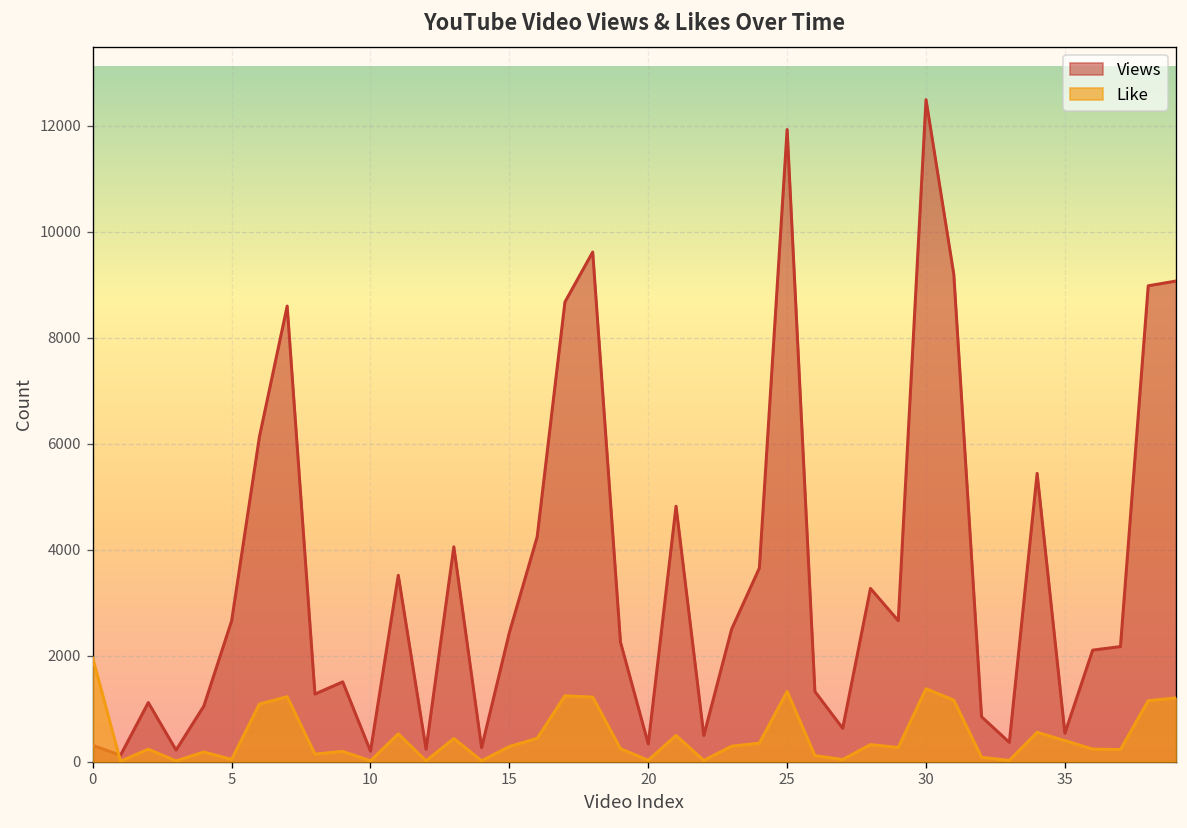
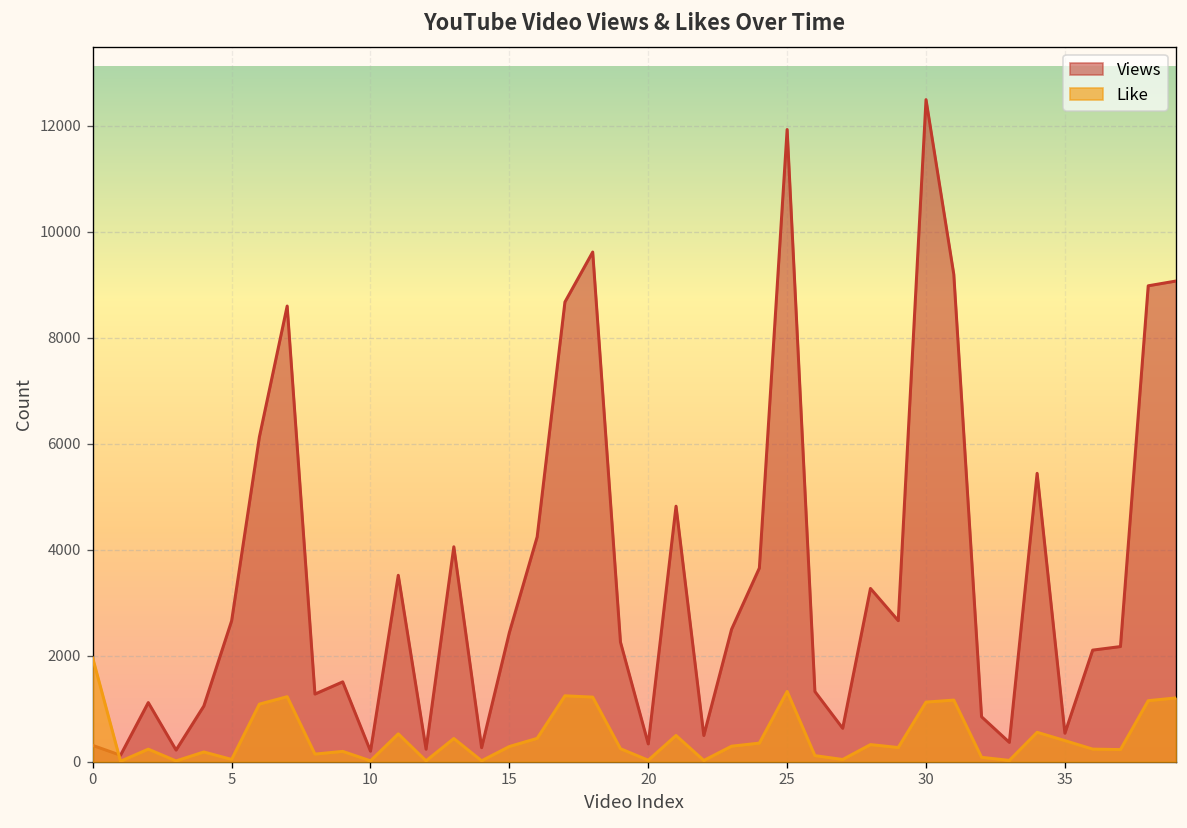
  {
    "Views": {
      "0": 300,
      "5": 2700,
      "10": 200,
      "15": 2400,
      "20": 300,
      "25": 11900,
      "30": 12500,
      "35": 500
    },
    "Like": {
      "0": 2000,
      "5": 0,
      "10": 0,
      "15": 300,
      "20": 0,
      "25": 1300,
-     "30": 1400,
+     "30": 1100,
      "35": 400
    }
  }
